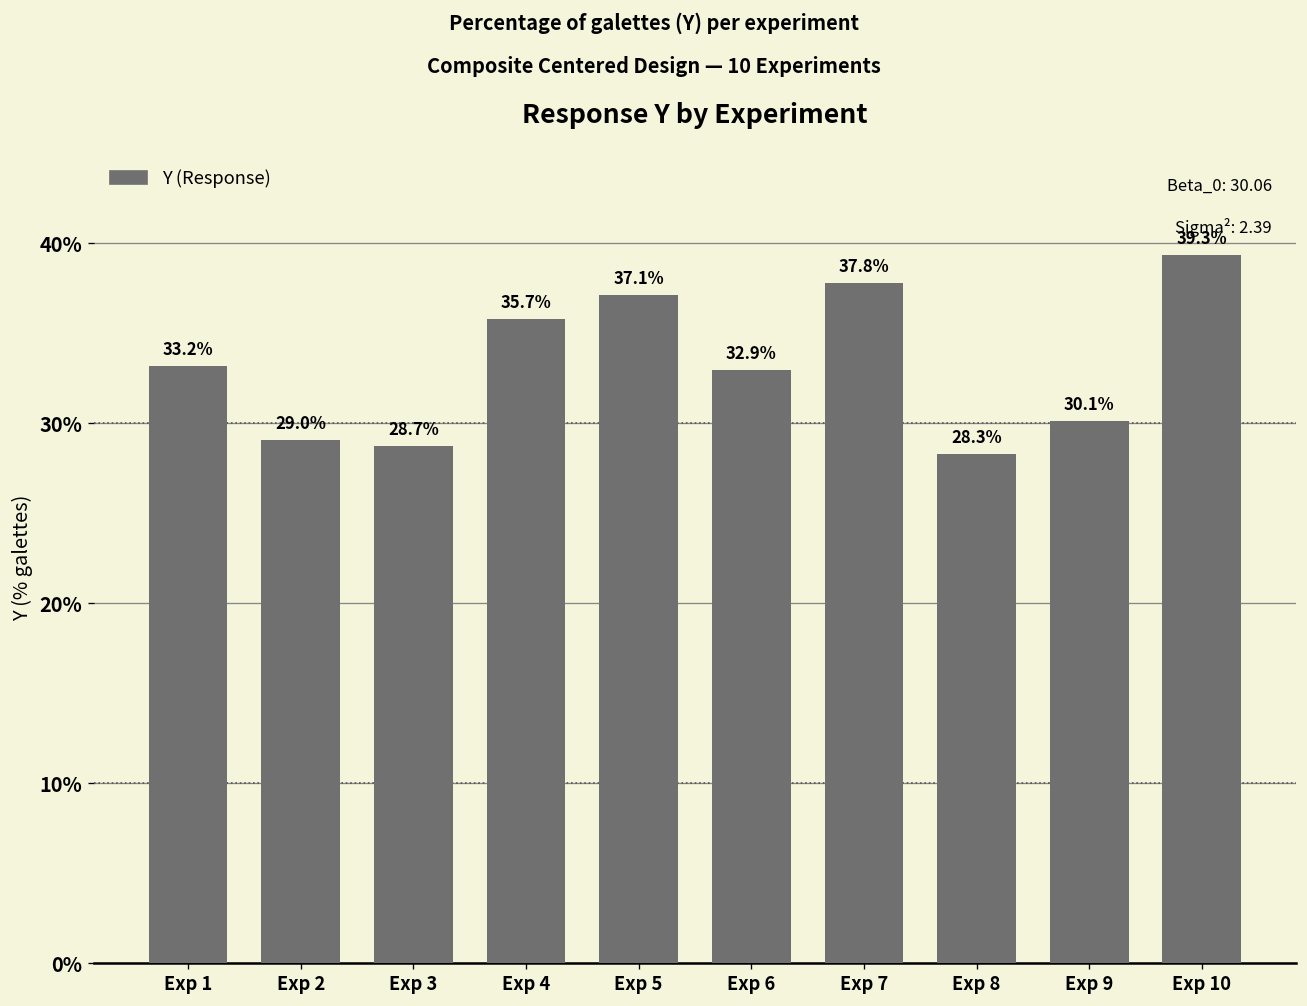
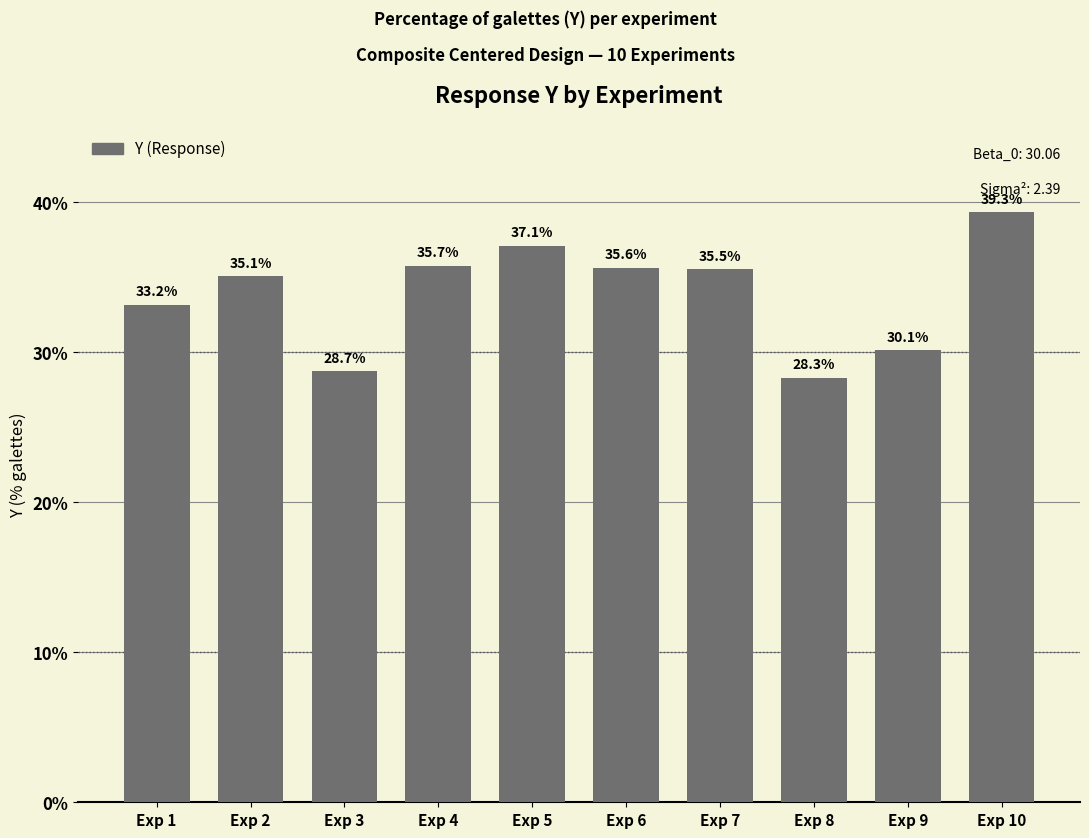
  {
    "Exp 1": "33.2%",
-   "Exp 2": "29.0%",
+   "Exp 2": "35.1%",
    "Exp 3": "28.7%",
    "Exp 4": "35.7%",
    "Exp 5": "37.1%",
-   "Exp 6": "32.9%",
-   "Exp 7": "37.8%",
+   "Exp 6": "35.6%",
+   "Exp 7": "35.5%",
    "Exp 8": "28.3%",
    "Exp 9": "30.1%"
  }
